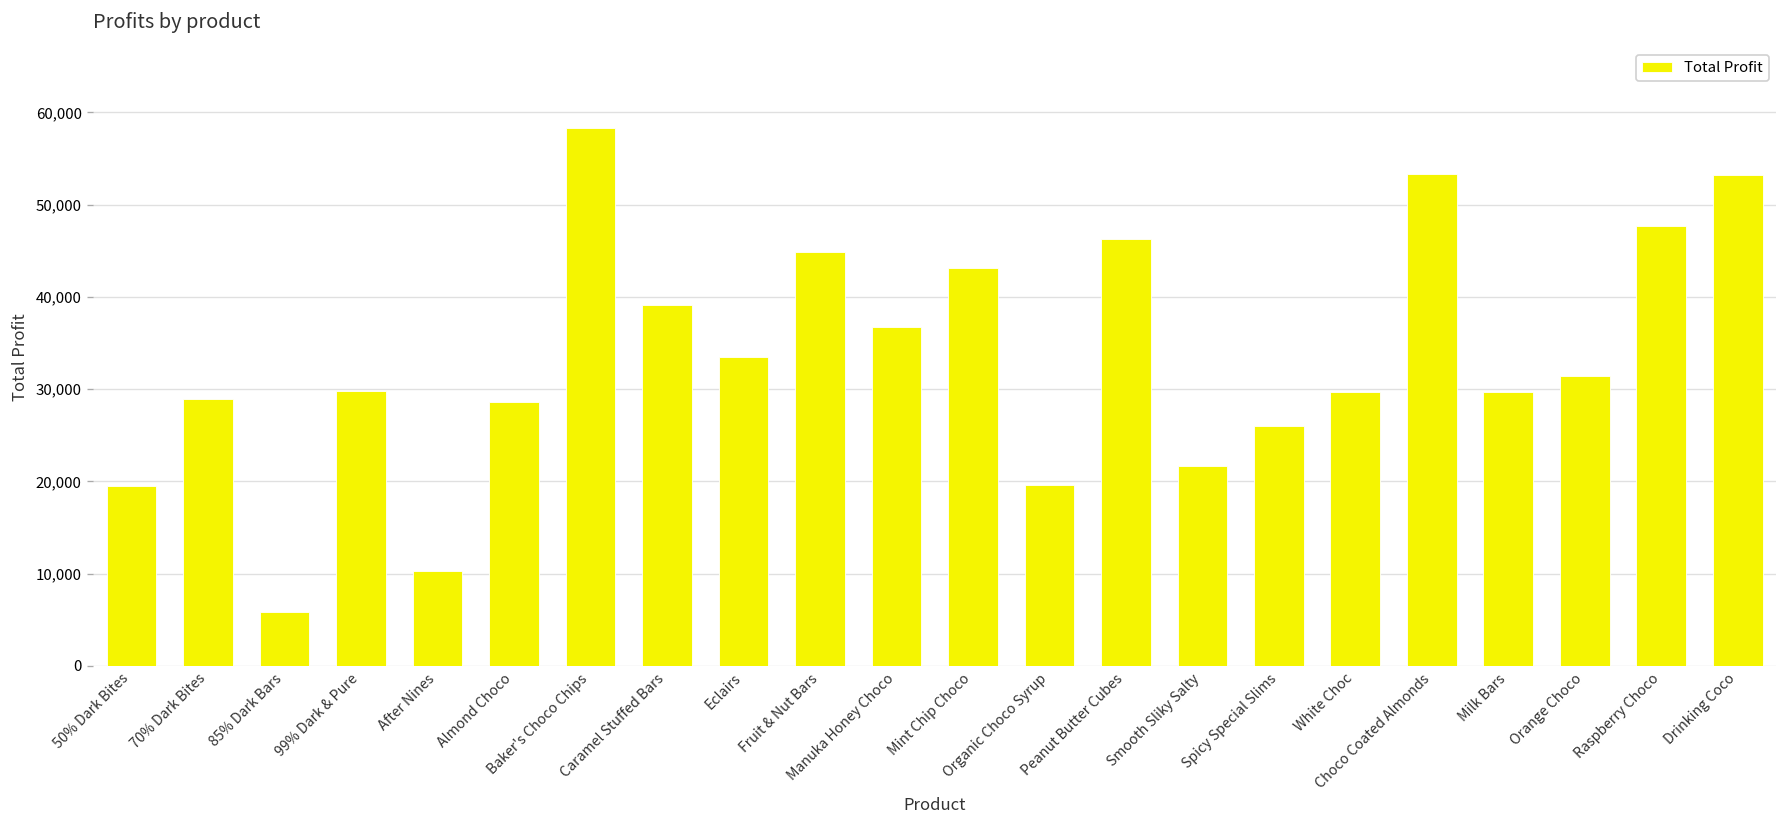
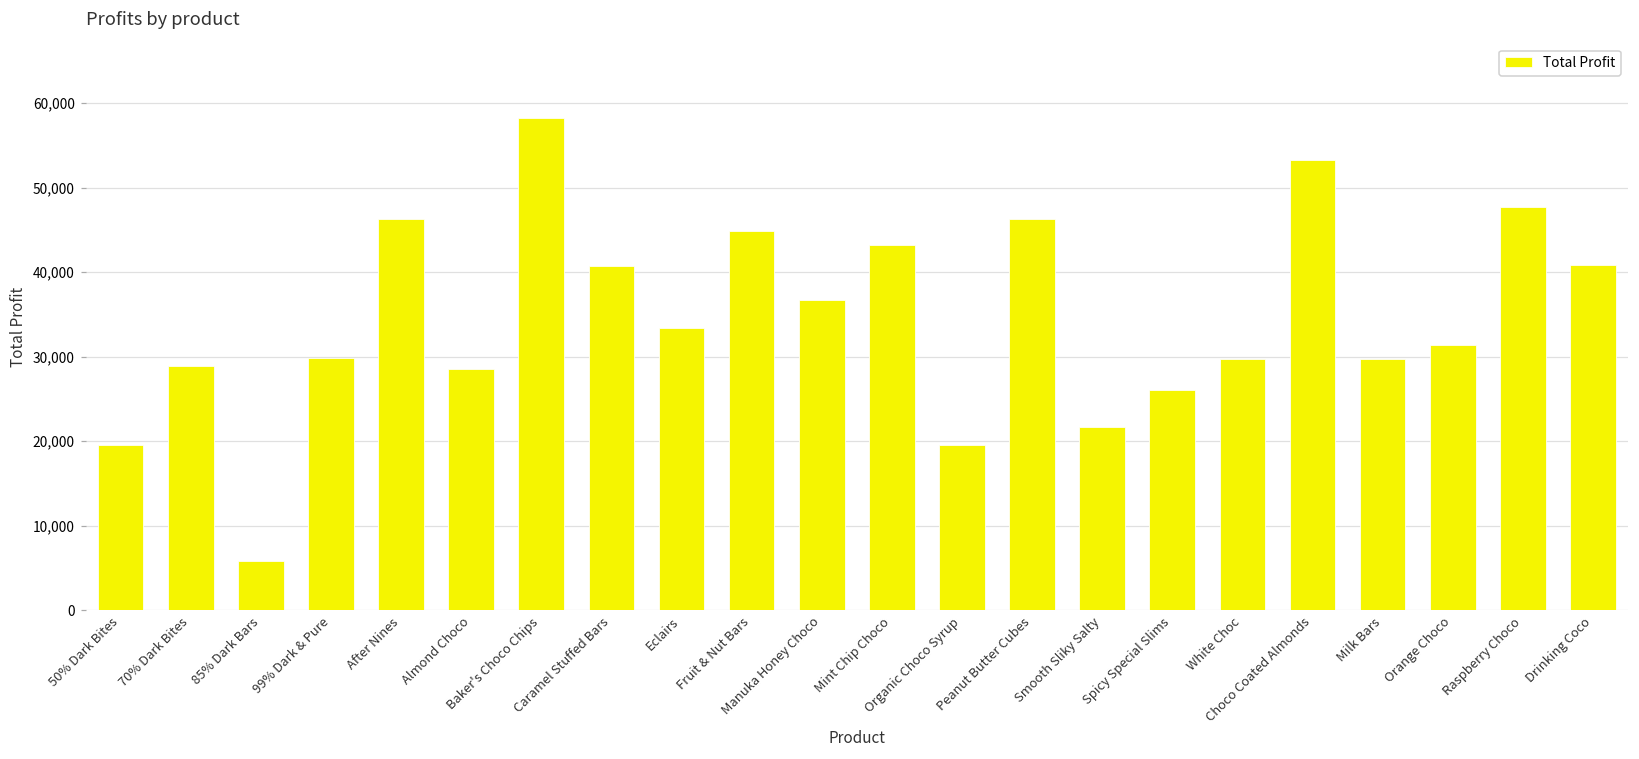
  {
    "50% Dark Bites": "20,000",
    "70% Dark Bites": "29,000",
    "85% Dark Bars": "6,000",
    "99% Dark & Pure": "30,000",
-   "After Nines": "10,000",
+   "After Nines": "46,000",
    "Almond Choco": "29,000",
    "Baker's Choco Chips": "58,000",
-   "Caramel Stuffed Bars": "39,000",
+   "Caramel Stuffed Bars": "41,000",
    "Eclairs": "33,000",
    "Fruit & Nut Bars": "45,000",
    "Manuka Honey Choco": "37,000",
    "Mint Chip Choco": "43,000",
    "Organic Choco Syrup": "20,000",
    "Peanut Butter Cubes": "46,000",
    "Smooth Sliky Salty": "22,000",
    "Spicy Special Slims": "26,000",
    "White Choc": "30,000",
    "Choco Coated Almonds": "53,000",
    "Milk Bars": "30,000",
    "Orange Choco": "31,000",
    "Raspberry Choco": "48,000",
-   "Drinking Coco": "53,000"
+   "Drinking Coco": "41,000"
  }
